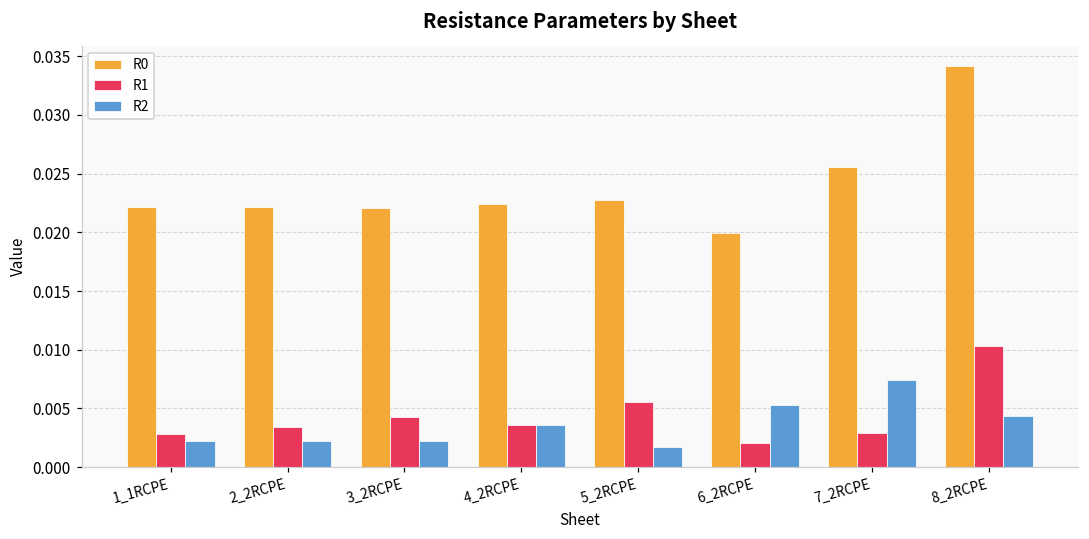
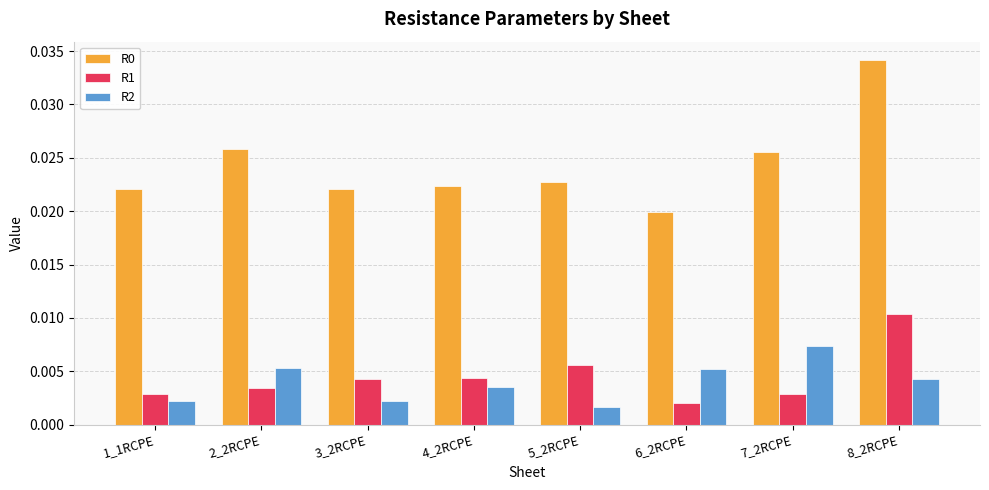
  {
    "R0": {
      "1_1RCPE": 0.0221,
-     "2_2RCPE": 0.0221,
+     "2_2RCPE": 0.0258,
      "3_2RCPE": 0.0221,
      "4_2RCPE": 0.0224,
      "5_2RCPE": 0.0227,
      "6_2RCPE": 0.0199,
      "7_2RCPE": 0.0255,
      "8_2RCPE": 0.0342
    },
    "R1": {
      "1_1RCPE": 0.0028,
      "2_2RCPE": 0.0034,
      "3_2RCPE": 0.0043,
-     "4_2RCPE": 0.0036,
+     "4_2RCPE": 0.0044,
      "5_2RCPE": 0.0056,
      "6_2RCPE": 0.0020,
      "7_2RCPE": 0.0029,
      "8_2RCPE": 0.0103
    },
    "R2": {
      "1_1RCPE": 0.0022,
-     "2_2RCPE": 0.0023,
+     "2_2RCPE": 0.0053,
      "3_2RCPE": 0.0022,
      "4_2RCPE": 0.0036,
      "5_2RCPE": 0.0017,
      "6_2RCPE": 0.0053,
      "7_2RCPE": 0.0074,
      "8_2RCPE": 0.0043
    }
  }
